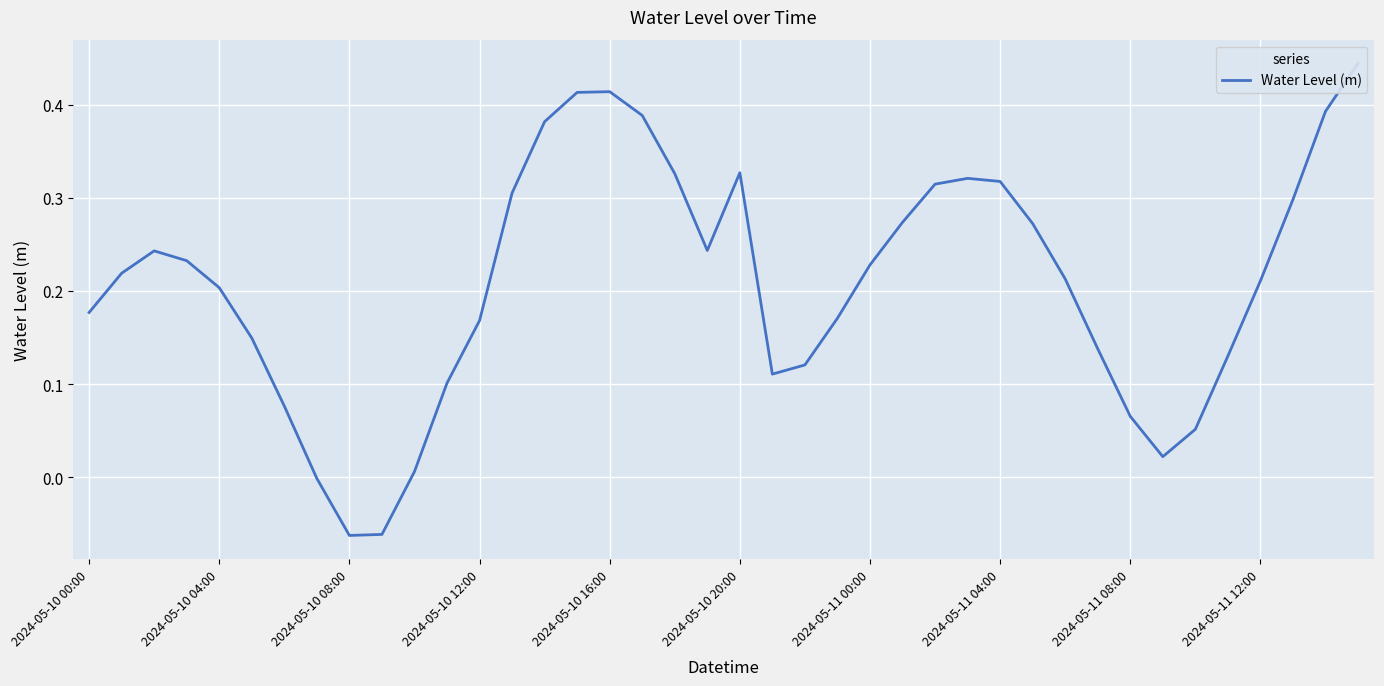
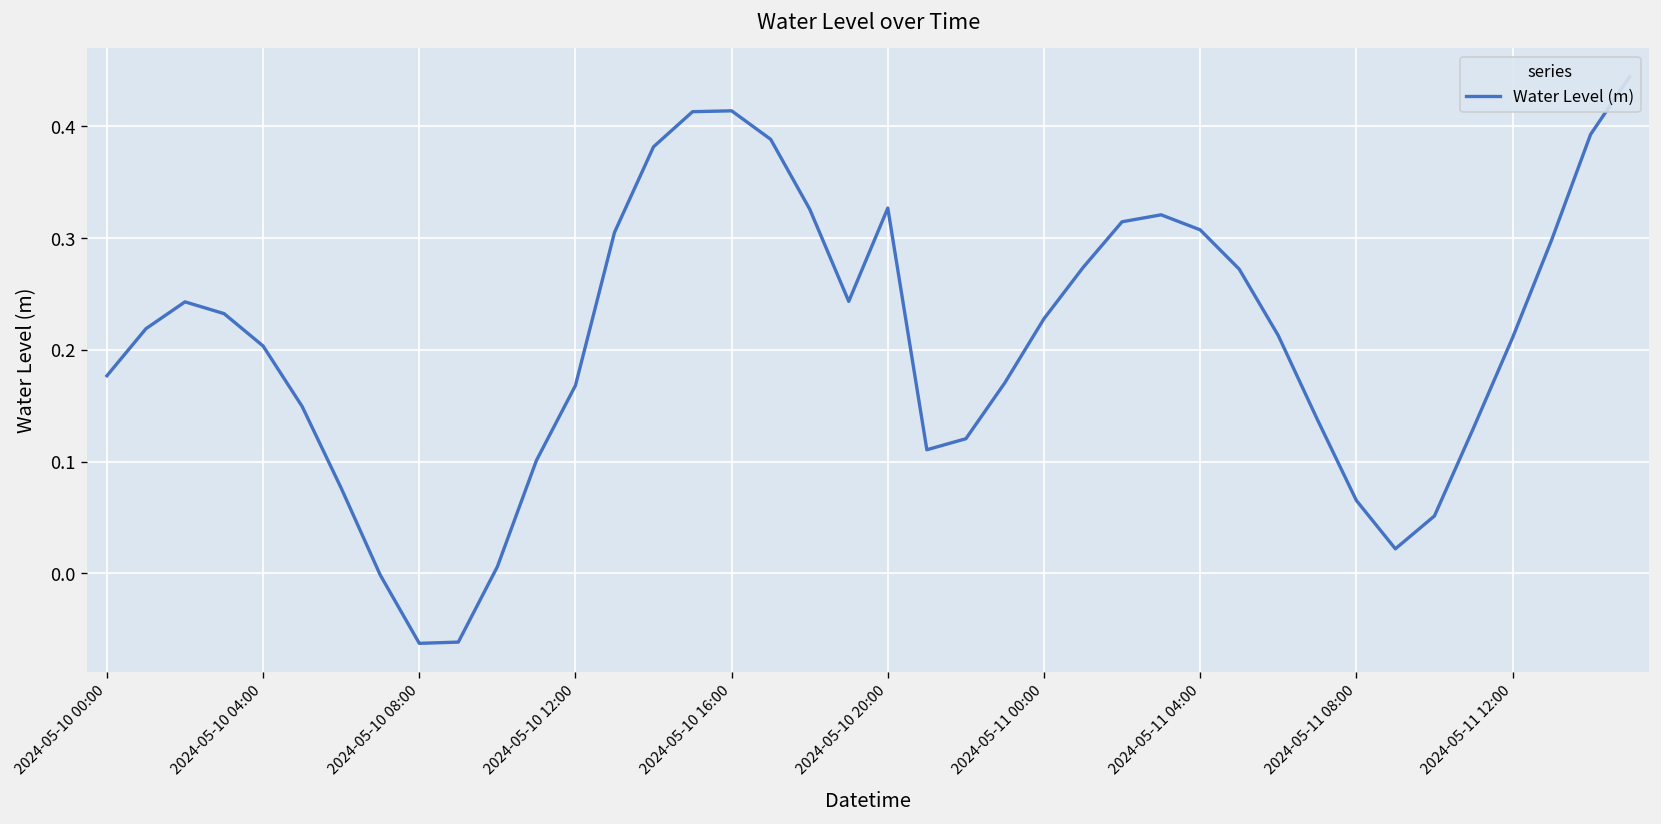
  {
    "2024-05-10 00:00": 0.18,
    "2024-05-10 04:00": 0.20,
    "2024-05-10 08:00": -0.06,
    "2024-05-10 12:00": 0.17,
    "2024-05-10 16:00": 0.41,
    "2024-05-10 20:00": 0.33,
    "2024-05-11 00:00": 0.23,
-   "2024-05-11 04:00": 0.32,
+   "2024-05-11 04:00": 0.31,
    "2024-05-11 08:00": 0.07,
    "2024-05-11 12:00": 0.21
  }
